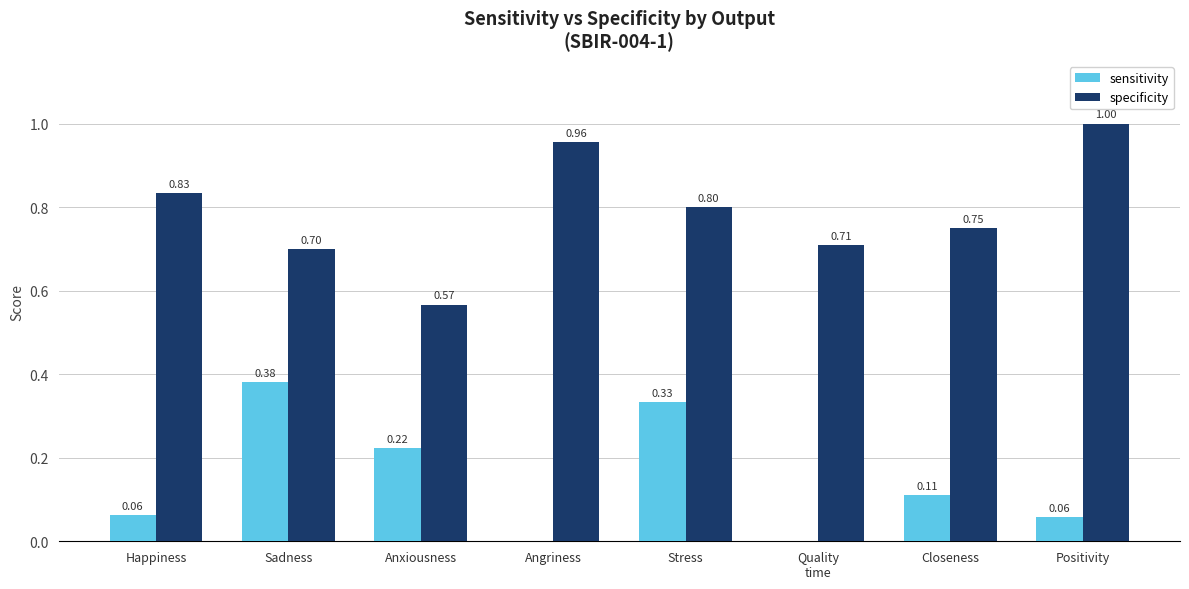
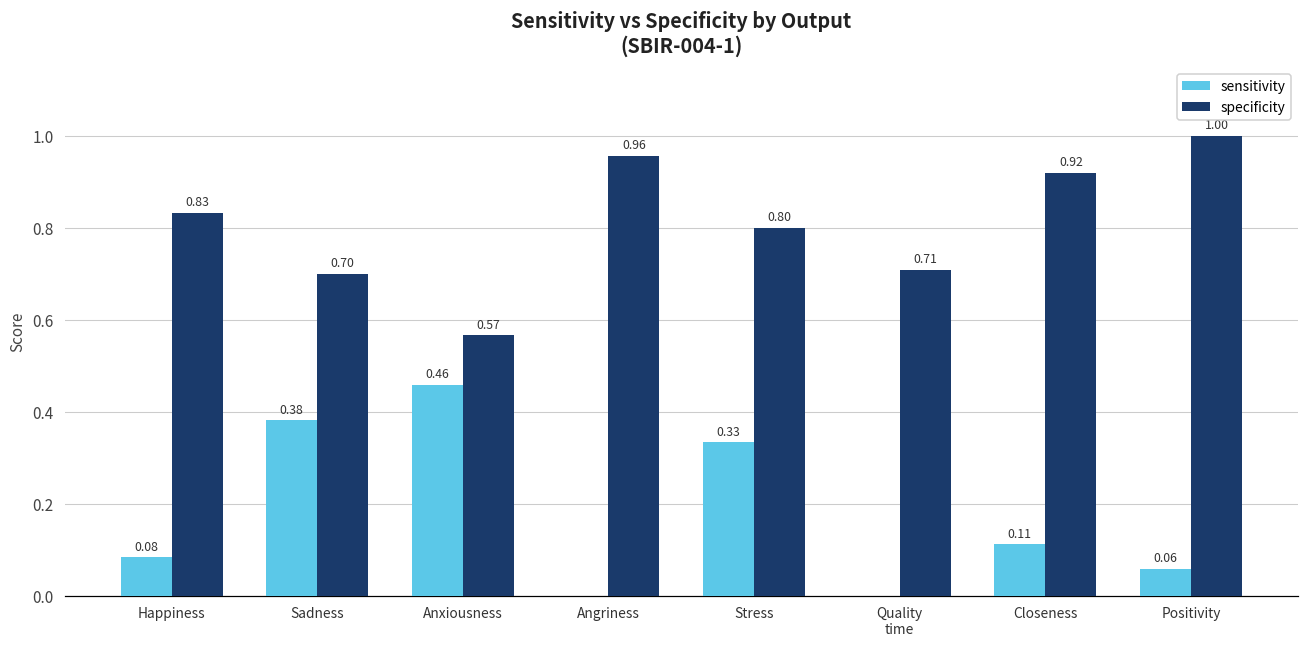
  {
    "sensitivity": {
-     "Happiness": 0.06,
+     "Happiness": 0.08,
      "Sadness": 0.38,
-     "Anxiousness": 0.22,
+     "Anxiousness": 0.46,
      "Stress": 0.33,
      "Closeness": 0.11,
      "Positivity": 0.06
    },
    "specificity": {
      "Happiness": 0.83,
      "Sadness": 0.70,
      "Anxiousness": 0.57,
      "Angriness": 0.96,
      "Stress": 0.80,
      "Quality time": 0.71,
-     "Closeness": 0.75,
+     "Closeness": 0.92,
      "Positivity": 1.00
    }
  }
